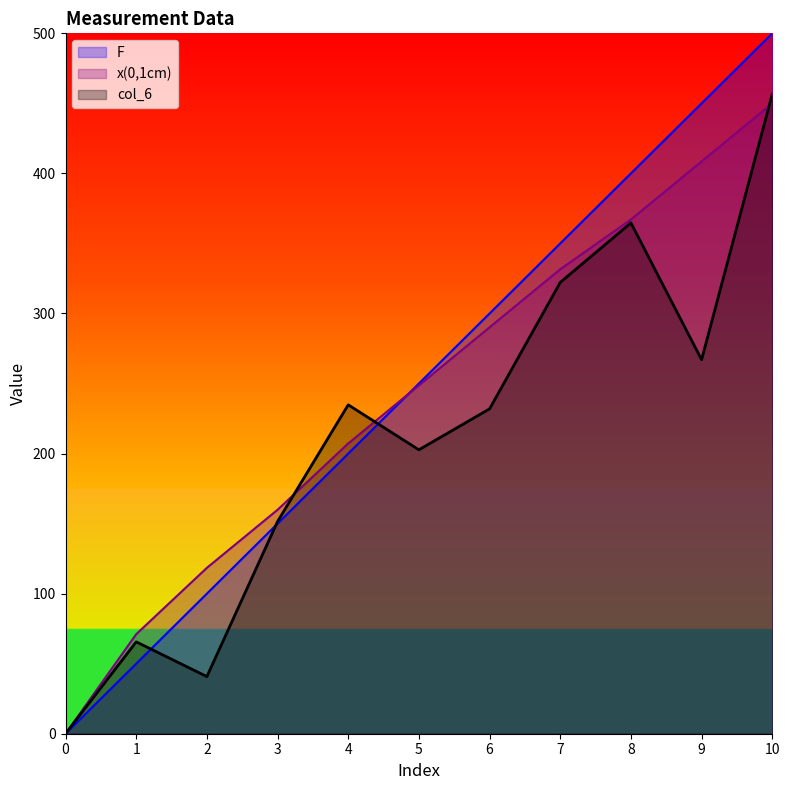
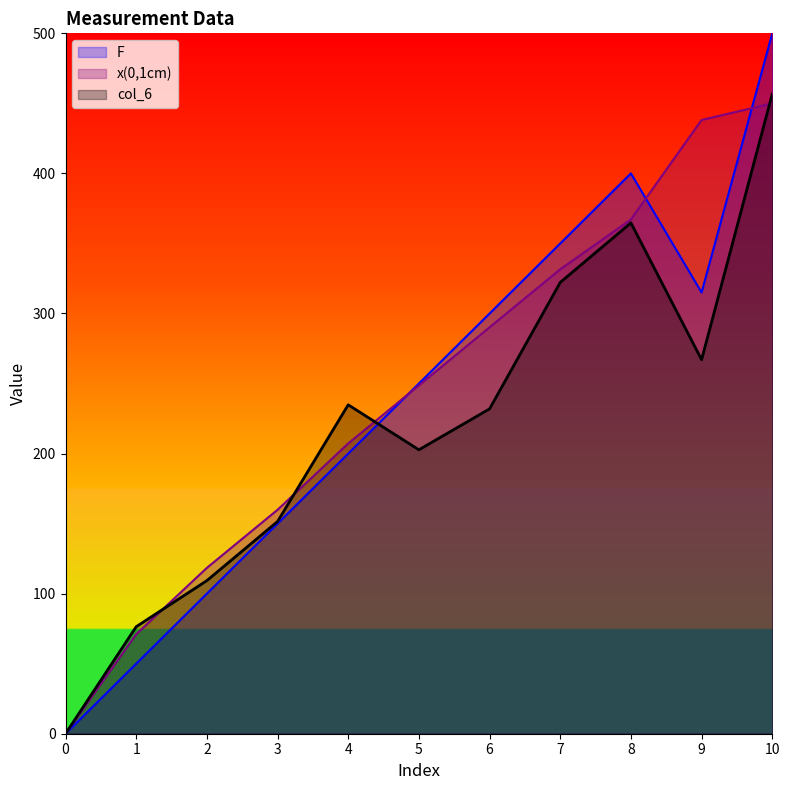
  {
    "F": {
      "1": 50,
      "2": 100,
      "4": 200,
      "6": 300,
      "7": 350,
      "8": 400,
-     "9": 450,
+     "9": 315,
      "10": 500
    },
    "x(0,1cm)": {
      "1": 71,
      "2": 118,
      "3": 160,
      "4": 207,
      "6": 290,
      "7": 332,
      "8": 367,
-     "9": 409,
+     "9": 438,
      "10": 450
    },
    "col_6": {
-     "1": 66,
-     "2": 41,
+     "1": 76,
+     "2": 109,
      "4": 235,
      "5": 203,
      "6": 232,
      "7": 322,
      "8": 365,
      "9": 267,
      "10": 457
    }
  }
